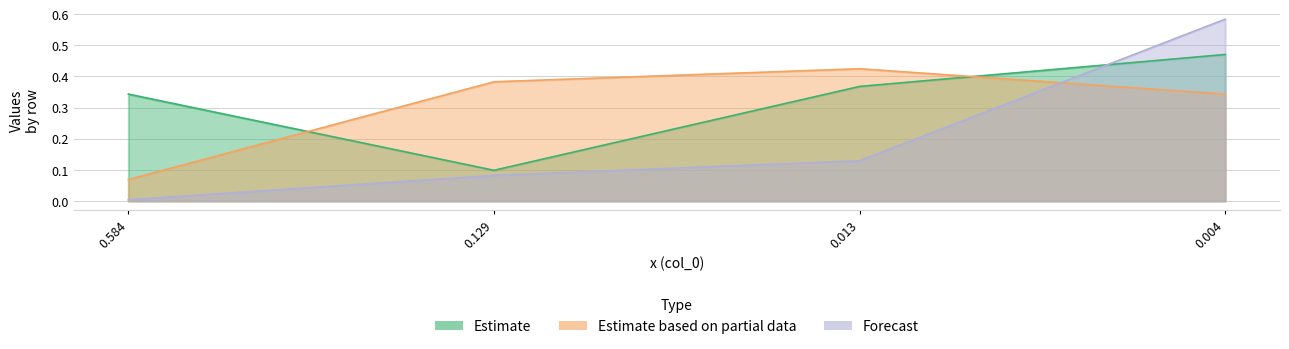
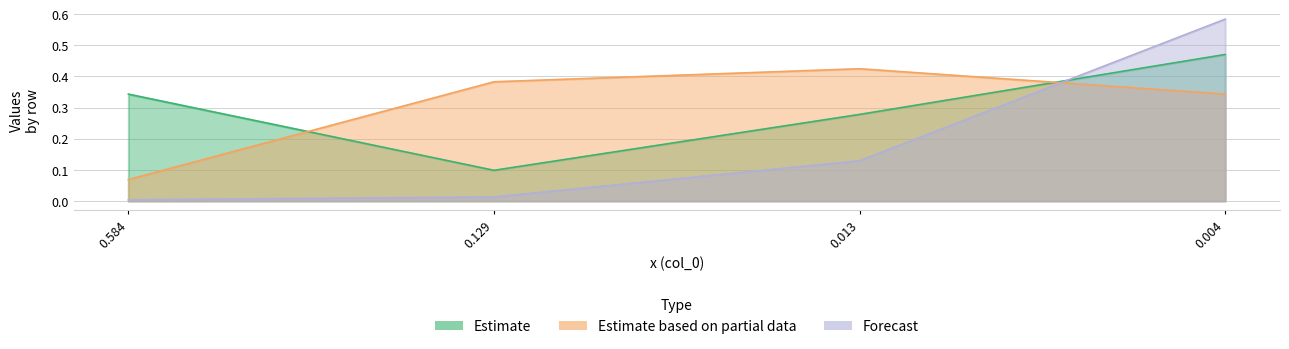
  {
    "Estimate": {
      "0.584": 0.34,
      "0.129": 0.10,
-     "0.013": 0.37,
+     "0.013": 0.28,
      "0.004": 0.47
    },
    "Estimate based on partial data": {
      "0.584": 0.07,
      "0.129": 0.38,
      "0.013": 0.42,
      "0.004": 0.34
    },
    "Forecast": {
      "0.584": 0.00,
-     "0.129": 0.08,
+     "0.129": 0.01,
      "0.013": 0.13,
      "0.004": 0.58
    }
  }
